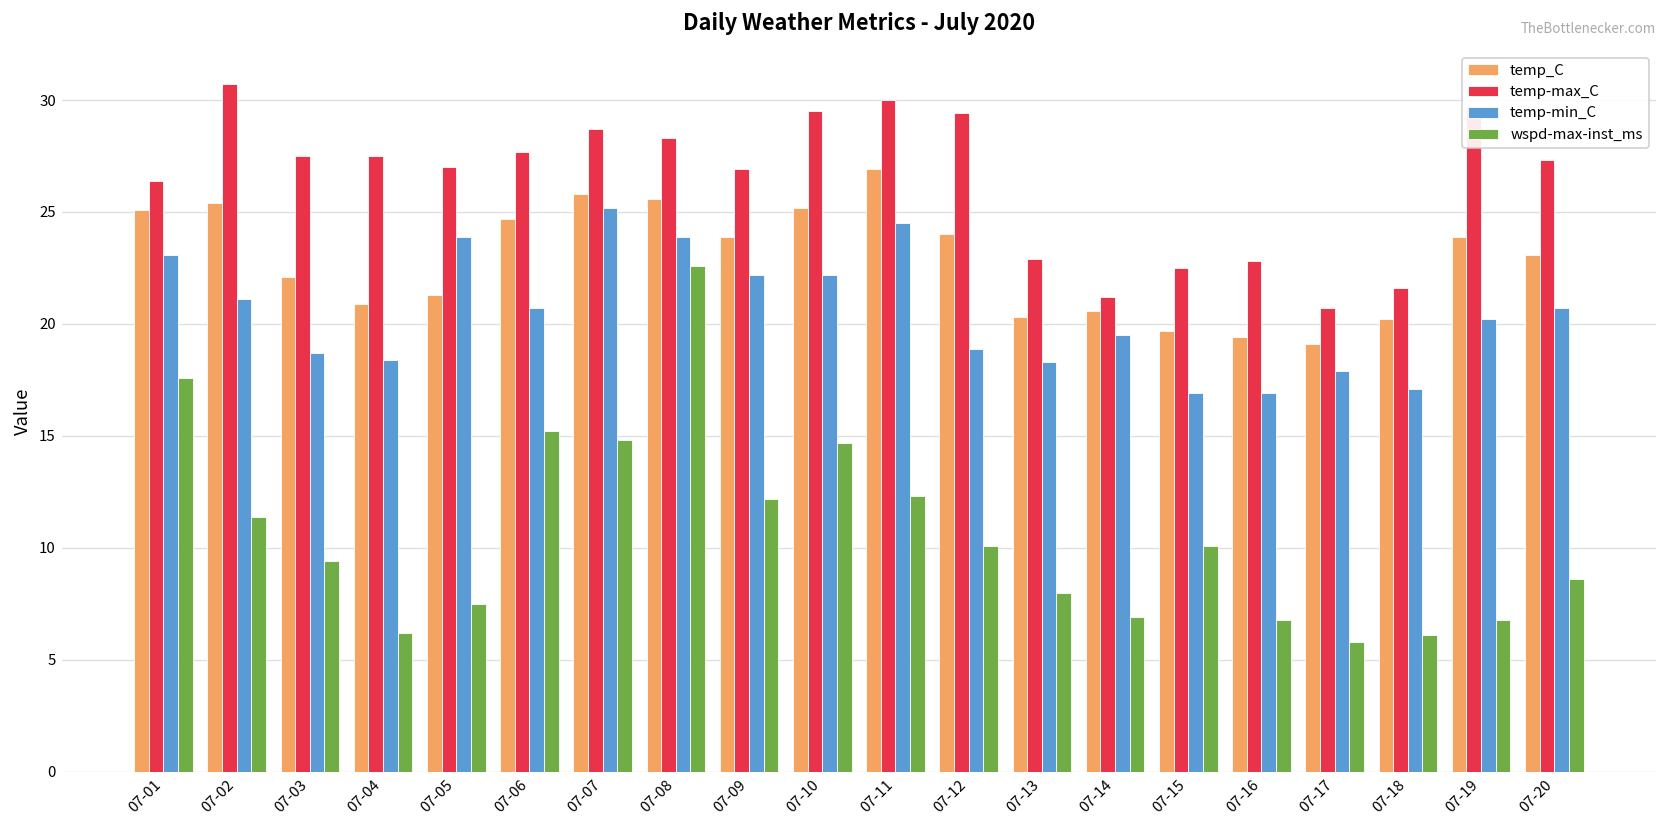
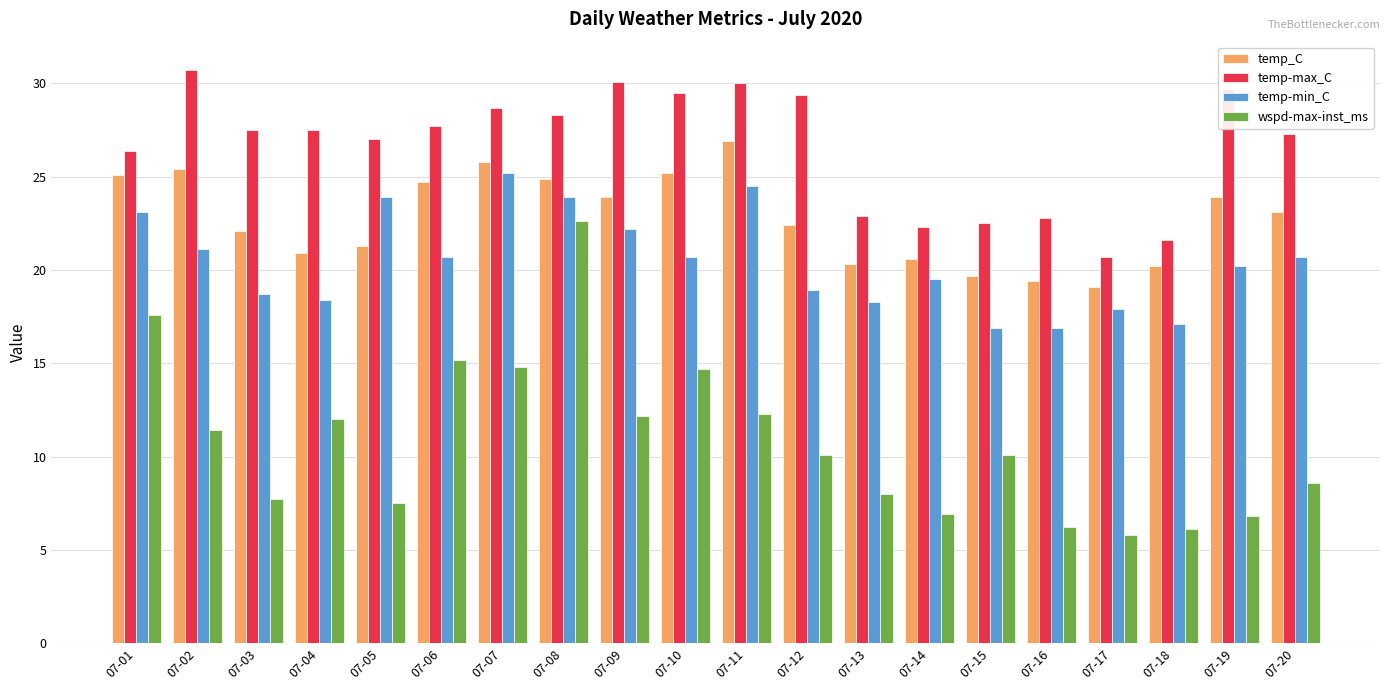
  {
    "temp_C": {
      "07-01": 25.1,
      "07-02": 25.4,
      "07-03": 22.1,
      "07-04": 20.9,
      "07-05": 21.3,
      "07-06": 24.7,
      "07-07": 25.8,
-     "07-08": 25.6,
+     "07-08": 24.9,
      "07-09": 23.9,
      "07-10": 25.2,
      "07-11": 26.9,
-     "07-12": 24.0,
+     "07-12": 22.4,
      "07-13": 20.3,
      "07-14": 20.6,
      "07-15": 19.7,
      "07-16": 19.4,
      "07-17": 19.1,
      "07-18": 20.2,
      "07-19": 23.9,
      "07-20": 23.1
    },
    "temp-max_C": {
      "07-01": 26.4,
      "07-02": 30.7,
      "07-03": 27.5,
      "07-04": 27.5,
      "07-05": 27.0,
      "07-06": 27.7,
      "07-07": 28.7,
      "07-08": 28.3,
-     "07-09": 26.9,
+     "07-09": 30.1,
      "07-10": 29.5,
      "07-11": 30.0,
      "07-12": 29.4,
      "07-13": 22.9,
-     "07-14": 21.2,
+     "07-14": 22.3,
      "07-15": 22.5,
      "07-16": 22.8,
      "07-17": 20.7,
      "07-18": 21.6,
      "07-20": 27.3
    },
    "temp-min_C": {
      "07-01": 23.1,
      "07-02": 21.1,
      "07-03": 18.7,
      "07-04": 18.4,
      "07-05": 23.9,
      "07-06": 20.7,
      "07-07": 25.2,
      "07-08": 23.9,
      "07-09": 22.2,
-     "07-10": 22.2,
+     "07-10": 20.7,
      "07-11": 24.5,
      "07-12": 18.9,
      "07-13": 18.3,
      "07-14": 19.5,
      "07-15": 16.9,
      "07-16": 16.9,
      "07-17": 17.9,
      "07-18": 17.1,
      "07-19": 20.2,
      "07-20": 20.7
    },
    "wspd-max-inst_ms": {
      "07-01": 17.6,
      "07-02": 11.4,
-     "07-03": 9.4,
-     "07-04": 6.2,
+     "07-03": 7.7,
+     "07-04": 12.0,
      "07-05": 7.5,
      "07-06": 15.2,
      "07-07": 14.8,
      "07-08": 22.6,
      "07-09": 12.2,
      "07-10": 14.7,
      "07-11": 12.3,
      "07-12": 10.1,
      "07-13": 8.0,
      "07-14": 6.9,
      "07-15": 10.1,
-     "07-16": 6.8,
+     "07-16": 6.2,
      "07-17": 5.8,
      "07-18": 6.1,
      "07-19": 6.8,
      "07-20": 8.6
    }
  }
